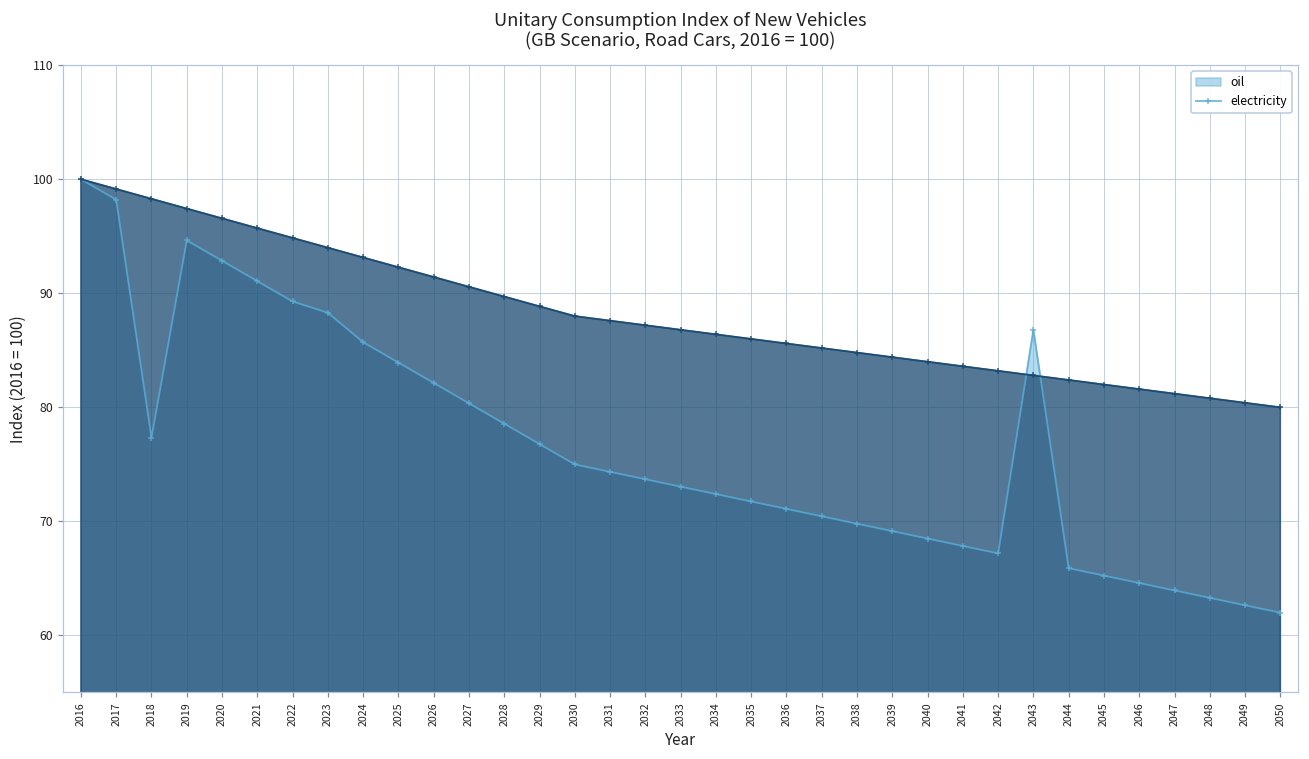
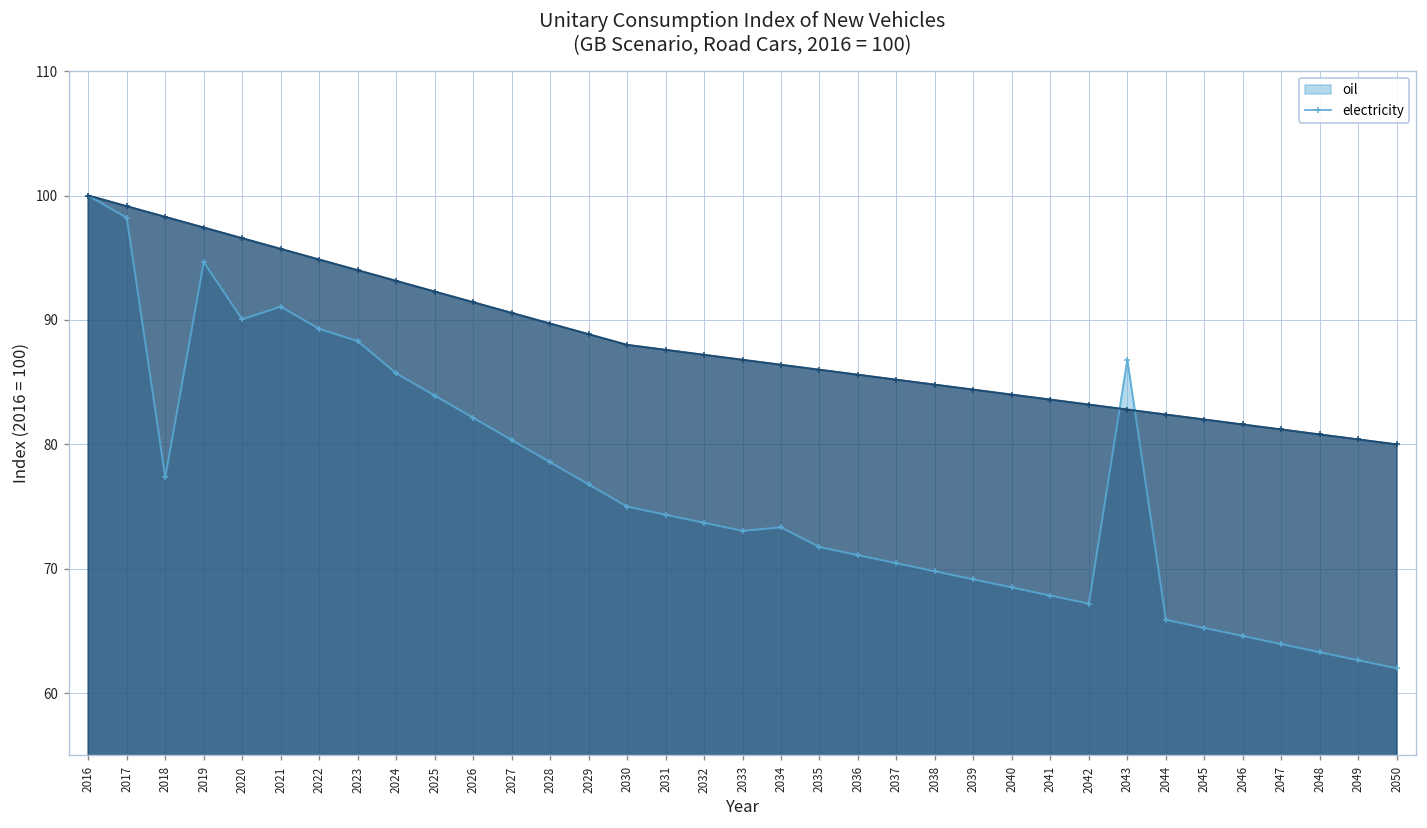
  {
    "oil": {
      "2017": 98.2,
      "2018": 77.3,
      "2019": 94.6,
-     "2020": 92.9,
+     "2020": 90.1,
      "2021": 91.1,
      "2022": 89.3,
      "2023": 88.3,
      "2024": 85.7,
      "2025": 83.9,
      "2026": 82.1,
      "2027": 80.4,
      "2028": 78.6,
      "2029": 76.8,
      "2030": 75.0,
      "2031": 74.4,
      "2032": 73.7,
      "2033": 73.0,
-     "2034": 72.4,
+     "2034": 73.3,
      "2035": 71.7,
      "2036": 71.1,
      "2037": 70.4,
      "2038": 69.8,
      "2039": 69.1,
      "2040": 68.5,
      "2041": 67.8,
      "2042": 67.2,
      "2043": 86.8,
      "2044": 65.9,
      "2045": 65.2,
      "2046": 64.6,
      "2047": 63.9,
      "2048": 63.3,
      "2049": 62.6,
      "2050": 62.0
    }
  }
